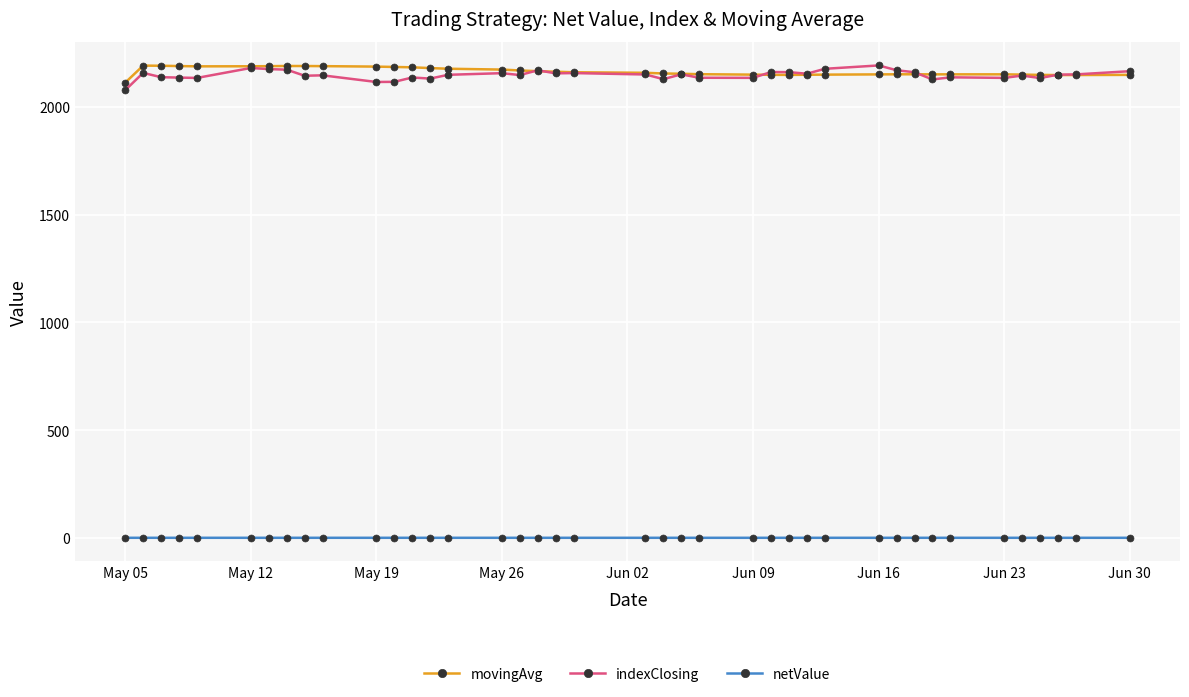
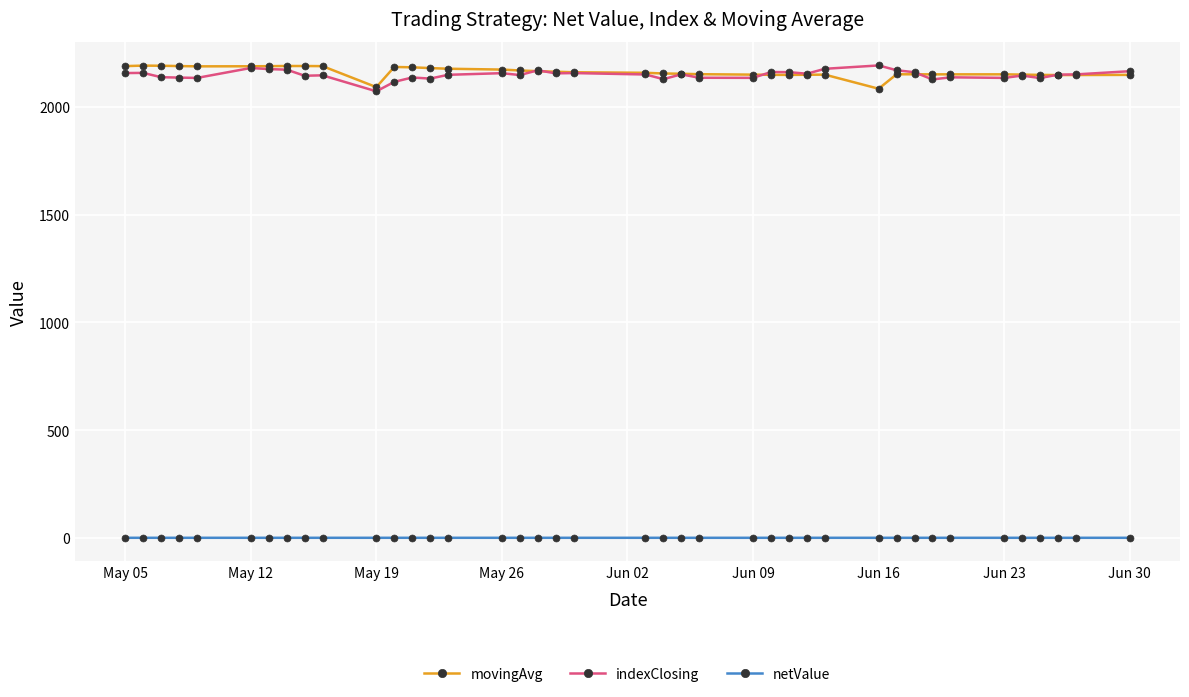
  {
    "movingAvg": {
-     "May 05": 2110,
-     "May 19": 2190,
+     "May 05": 2190,
+     "May 19": 2090,
      "May 26": 2170,
      "Jun 09": 2150,
-     "Jun 16": 2150,
+     "Jun 16": 2080,
      "Jun 23": 2150,
      "Jun 30": 2150
    },
    "indexClosing": {
-     "May 05": 2080,
-     "May 19": 2120,
+     "May 05": 2160,
+     "May 19": 2070,
      "May 26": 2160,
      "Jun 09": 2130,
      "Jun 16": 2190,
      "Jun 23": 2130,
      "Jun 30": 2170
    },
    "netValue": {
      "May 05": 0,
      "May 12": 0,
      "May 19": 0,
      "May 26": 0,
      "Jun 09": 0,
      "Jun 16": 0,
      "Jun 23": 0,
      "Jun 30": 0
    }
  }
